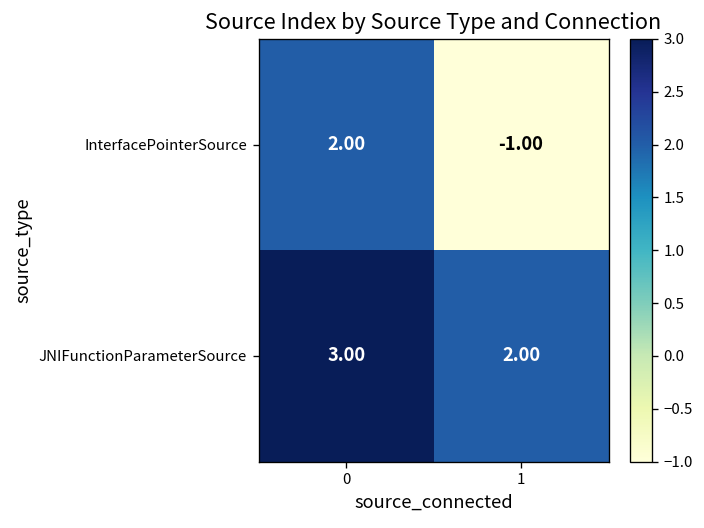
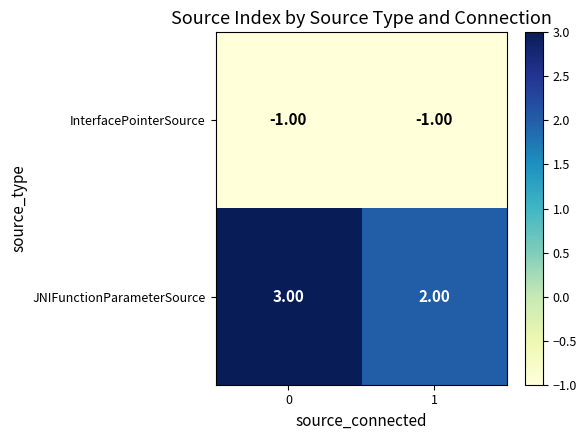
  {
    "InterfacePointerSource": {
-     "0": 2.00,
+     "0": -1.00,
      "1": -1.00
    },
    "JNIFunctionParameterSource": {
      "0": 3.00,
      "1": 2.00
    }
  }
